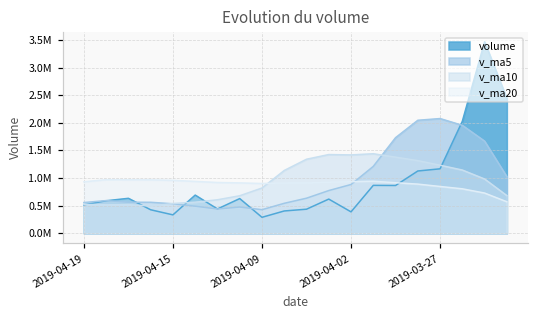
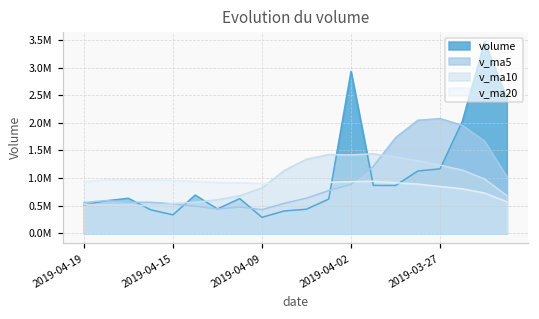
  {
    "volume": {
      "2019-04-15": 300000,
      "2019-04-09": 300000,
-     "2019-04-02": 400000,
+     "2019-04-02": 2900000,
      "2019-03-27": 1200000
    }
  }
